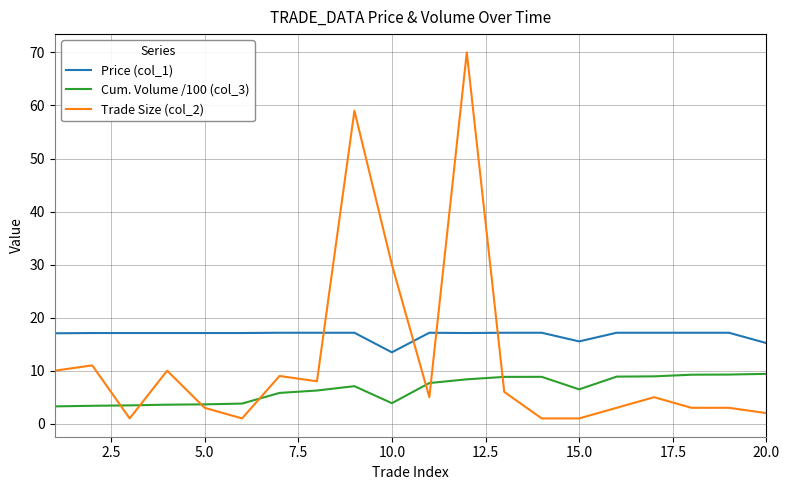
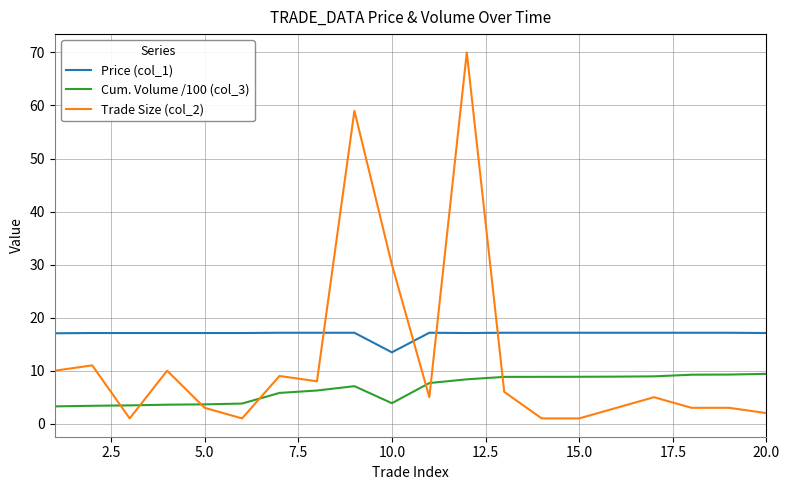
  {
    "Price (col_1)": {
      "5.0": 17,
      "10.0": 13,
-     "15.0": 16,
-     "20.0": 15
+     "15.0": 17,
+     "20.0": 17
    },
    "Cum. Volume /100 (col_3)": {
      "5.0": 4,
      "10.0": 4,
-     "15.0": 6,
+     "15.0": 9,
      "20.0": 9
    },
    "Trade Size (col_2)": {
      "5.0": 3,
      "10.0": 30,
      "15.0": 1,
      "20.0": 2
    }
  }
